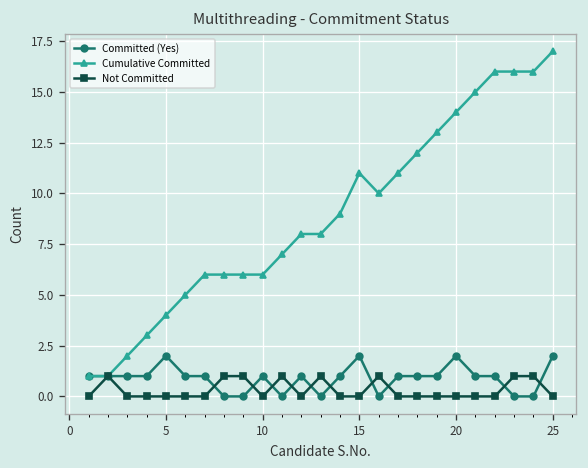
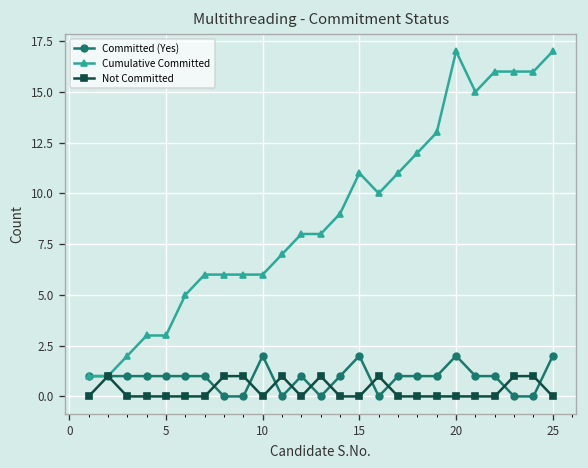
  {
    "Committed (Yes)": {
-     "5": 2,
-     "10": 1,
+     "5": 1,
+     "10": 2,
      "15": 2,
      "20": 2,
      "25": 2
    },
    "Cumulative Committed": {
-     "5": 4,
+     "5": 3,
      "10": 6,
      "15": 11,
-     "20": 14,
+     "20": 17,
      "25": 17
    },
    "Not Committed": {
      "5": 0,
      "10": 0,
      "15": 0,
      "20": 0,
      "25": 0
    }
  }
